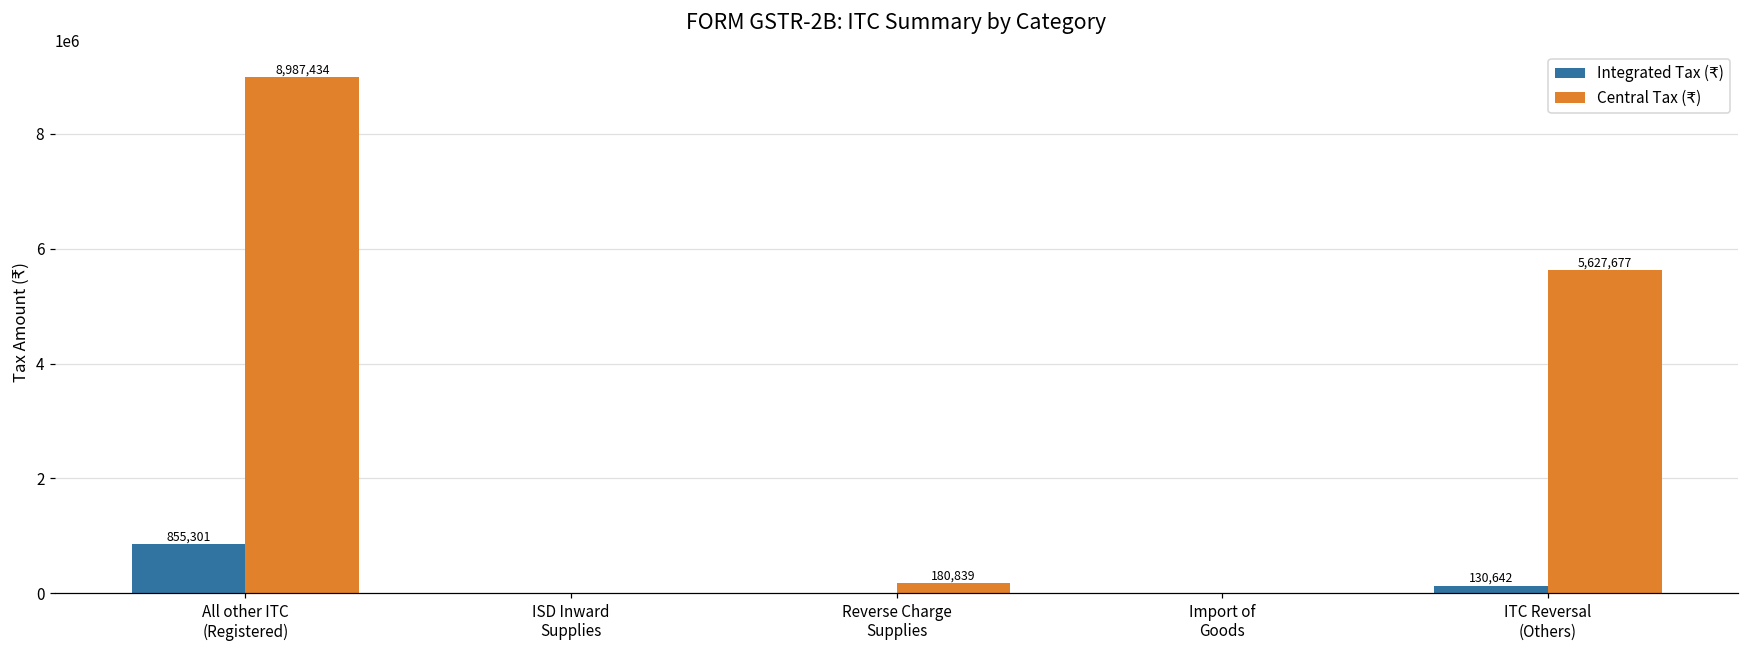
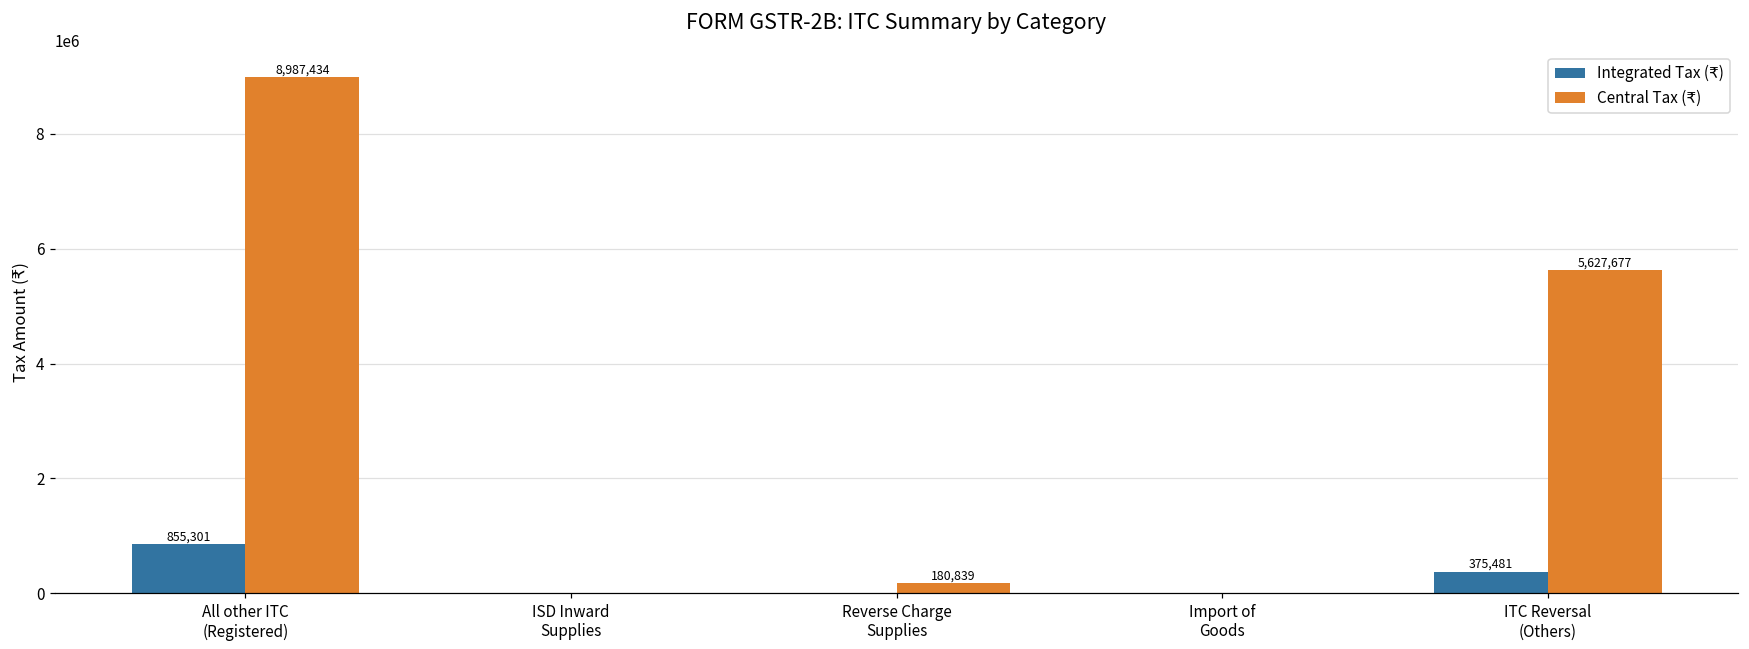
  {
    "Integrated Tax (₹)": {
      "All other ITC (Registered)": "855,301",
-     "ITC Reversal (Others)": "130,642"
+     "ITC Reversal (Others)": "375,481"
    },
    "Central Tax (₹)": {
      "All other ITC (Registered)": "8,987,434",
      "Reverse Charge Supplies": "180,839",
      "ITC Reversal (Others)": "5,627,677"
    }
  }
